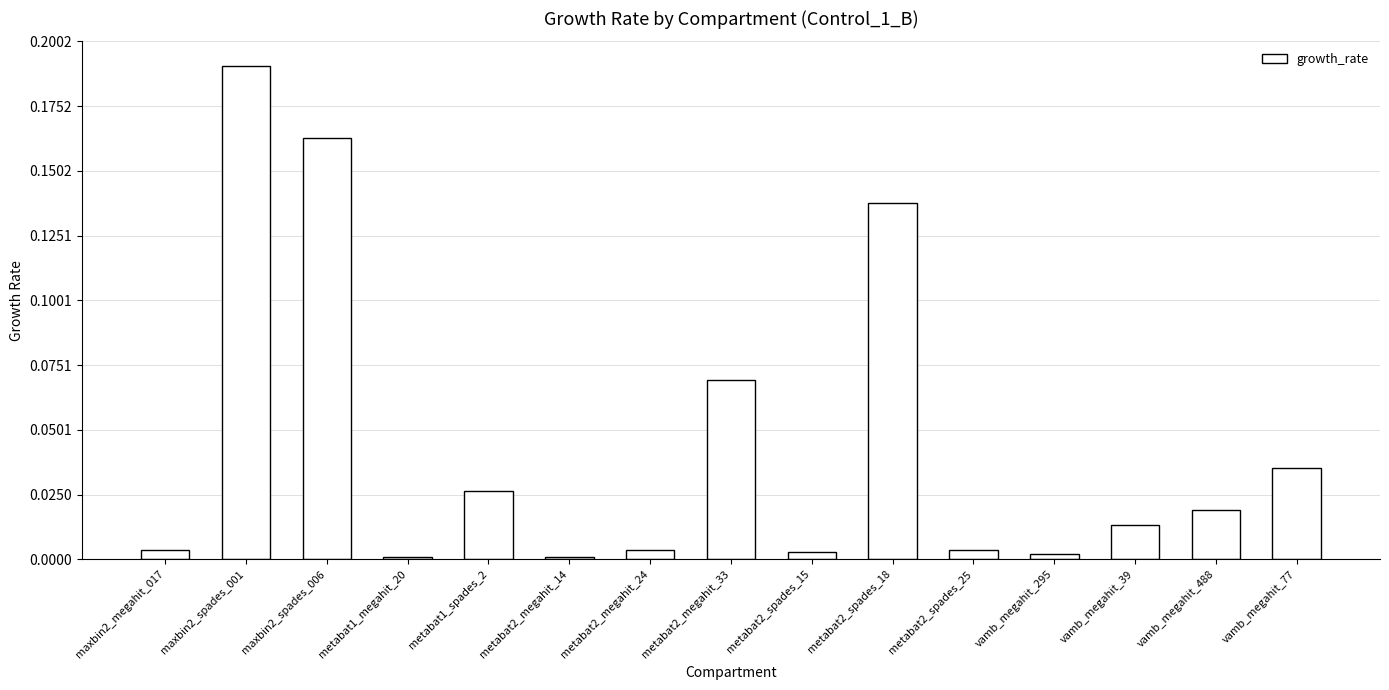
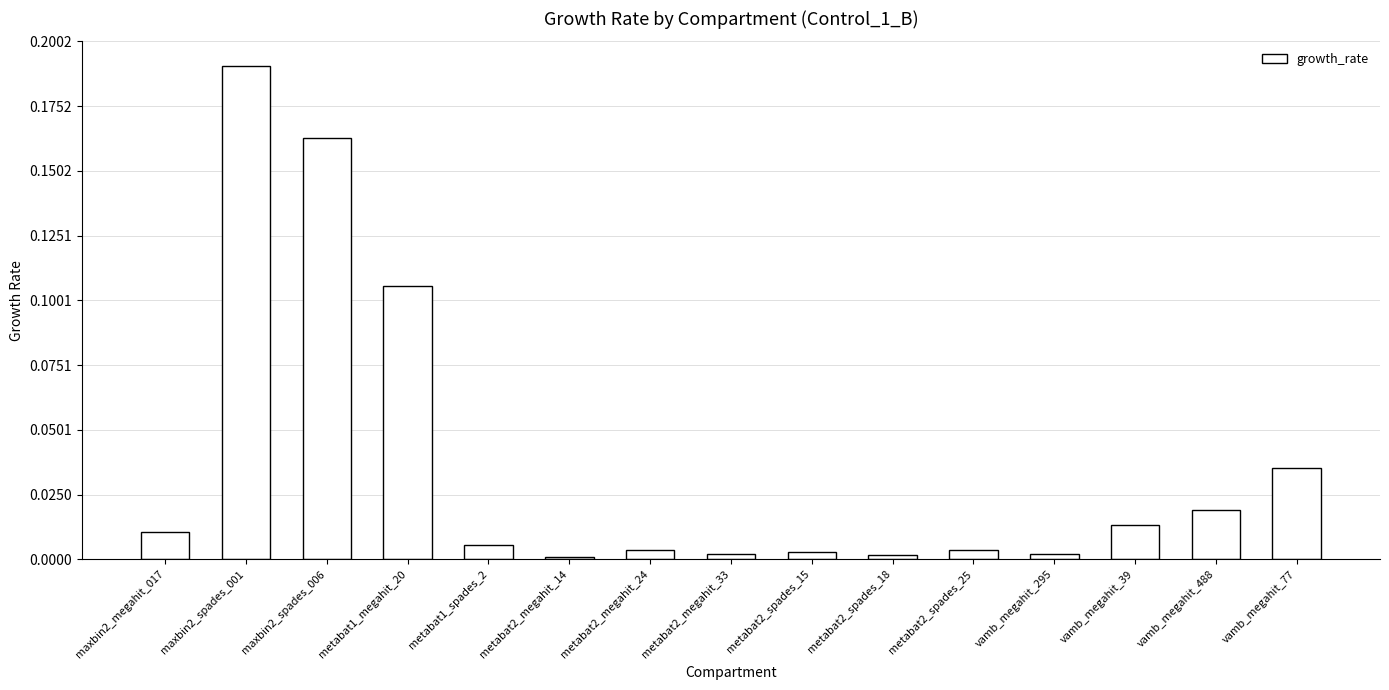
  {
-   "maxbin2_megahit_017": 0.004,
+   "maxbin2_megahit_017": 0.011,
    "maxbin2_spades_001": 0.191,
    "maxbin2_spades_006": 0.163,
-   "metabat1_megahit_20": 0.001,
-   "metabat1_spades_2": 0.027,
+   "metabat1_megahit_20": 0.106,
+   "metabat1_spades_2": 0.006,
    "metabat2_megahit_14": 0.001,
    "metabat2_megahit_24": 0.004,
-   "metabat2_megahit_33": 0.069,
+   "metabat2_megahit_33": 0.002,
    "metabat2_spades_15": 0.003,
-   "metabat2_spades_18": 0.138,
+   "metabat2_spades_18": 0.002,
    "metabat2_spades_25": 0.004,
    "vamb_megahit_295": 0.002,
    "vamb_megahit_39": 0.013,
    "vamb_megahit_488": 0.019,
    "vamb_megahit_77": 0.035
  }
